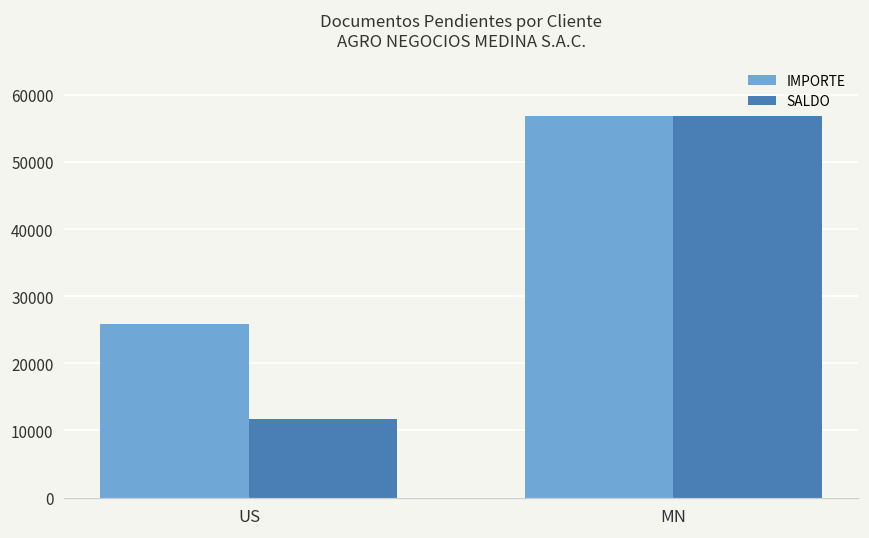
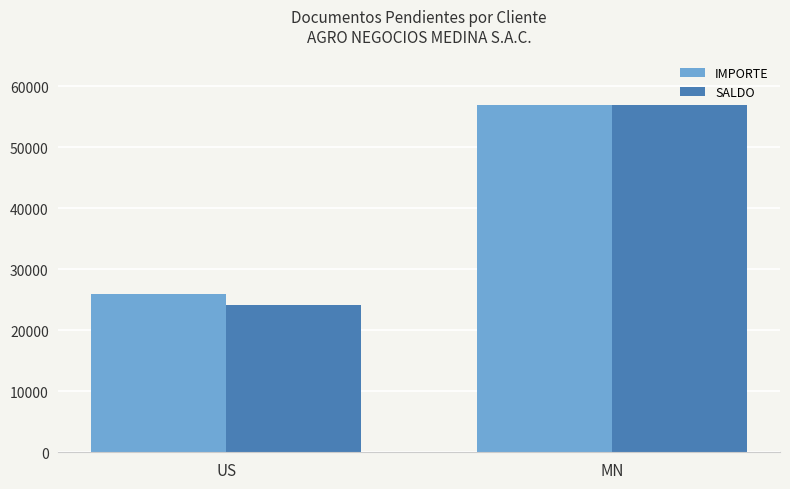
  {
    "IMPORTE": {
      "US": 26000,
      "MN": 57000
    },
    "SALDO": {
-     "US": 12000,
+     "US": 24000,
      "MN": 57000
    }
  }
